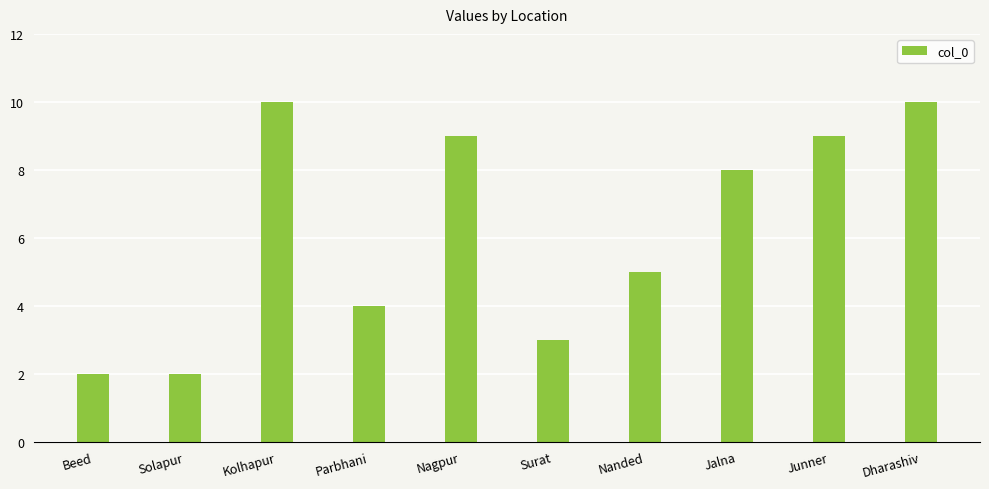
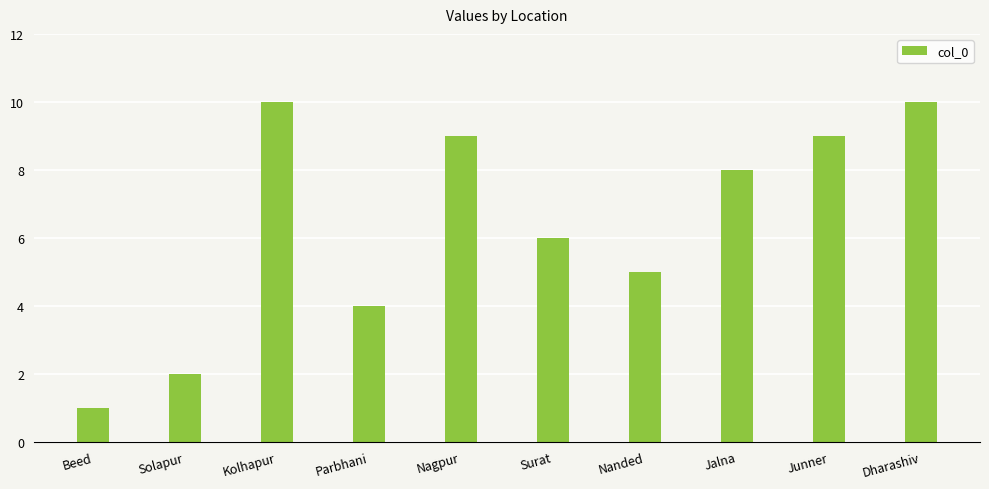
  {
-   "Beed": 2,
+   "Beed": 1,
    "Solapur": 2,
    "Kolhapur": 10,
    "Parbhani": 4,
    "Nagpur": 9,
-   "Surat": 3,
+   "Surat": 6,
    "Nanded": 5,
    "Jalna": 8,
    "Junner": 9,
    "Dharashiv": 10
  }
